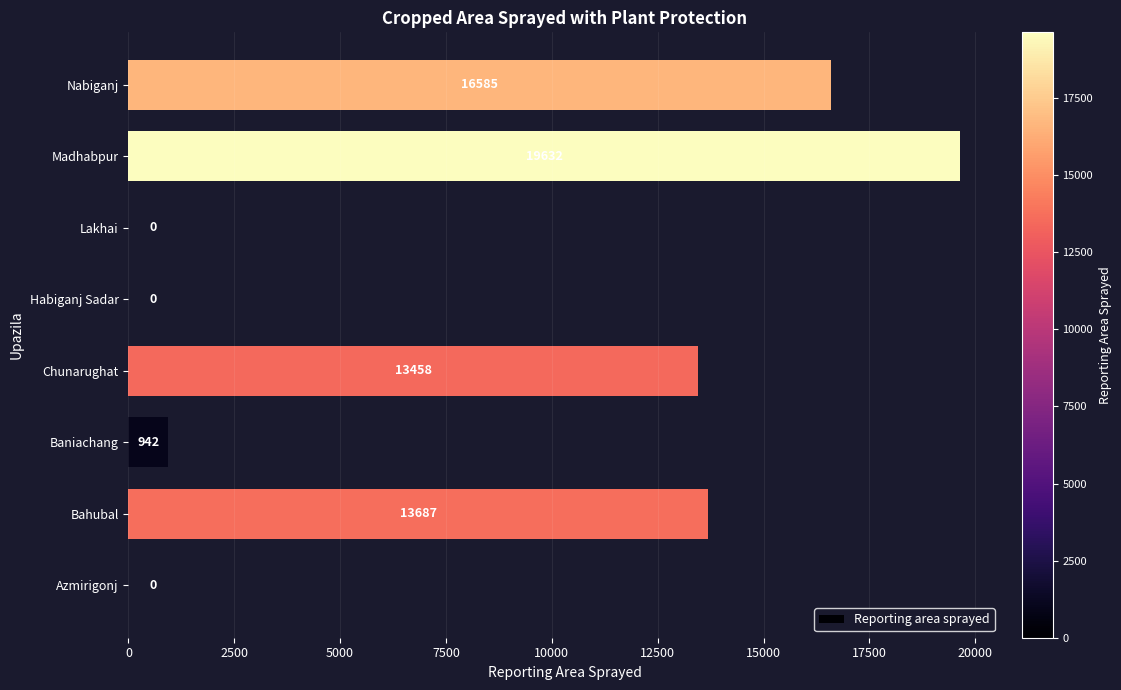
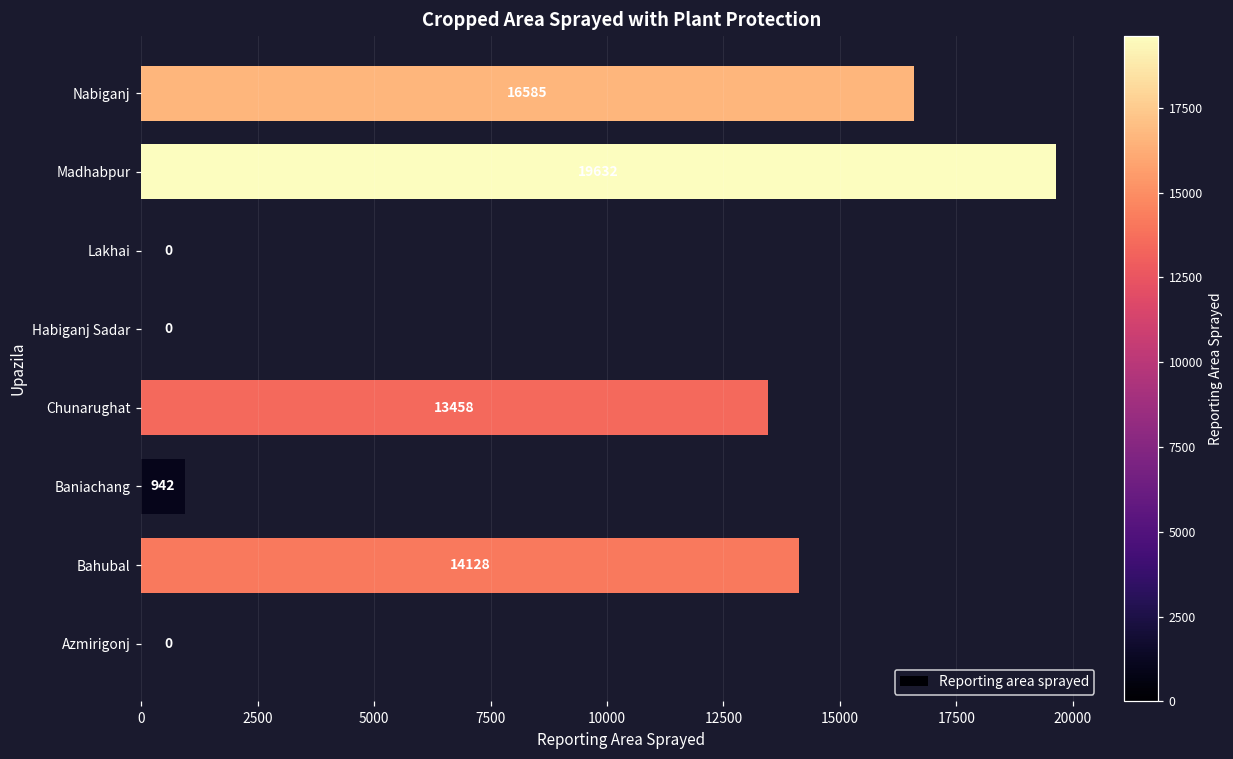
  {
    "Nabiganj": 16585,
    "Madhabpur": 19632,
    "Lakhai": 0,
    "Habiganj Sadar": 0,
    "Chunarughat": 13458,
    "Baniachang": 942,
-   "Bahubal": 13687,
+   "Bahubal": 14128,
    "Azmirigonj": 0
  }
